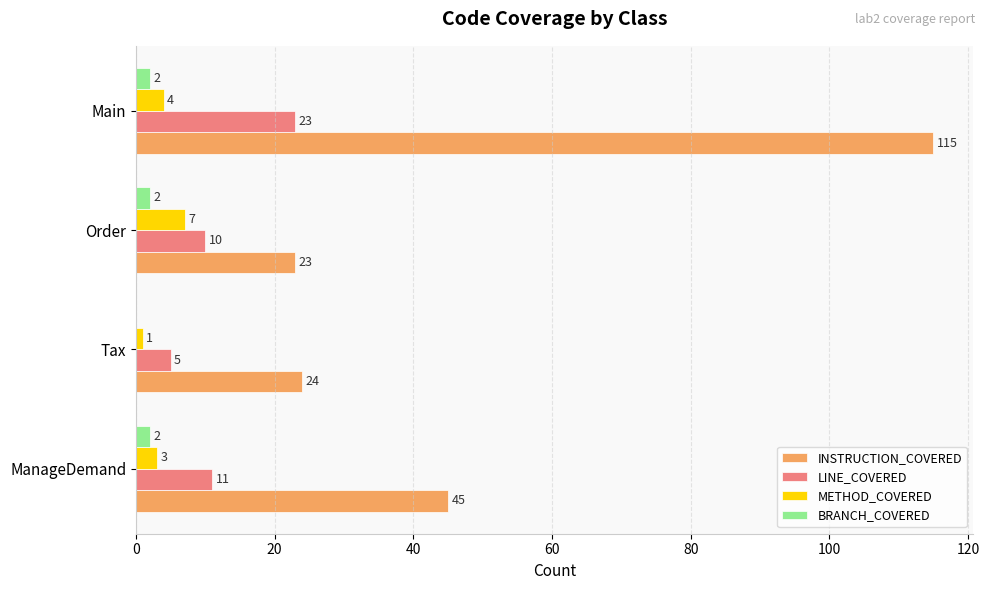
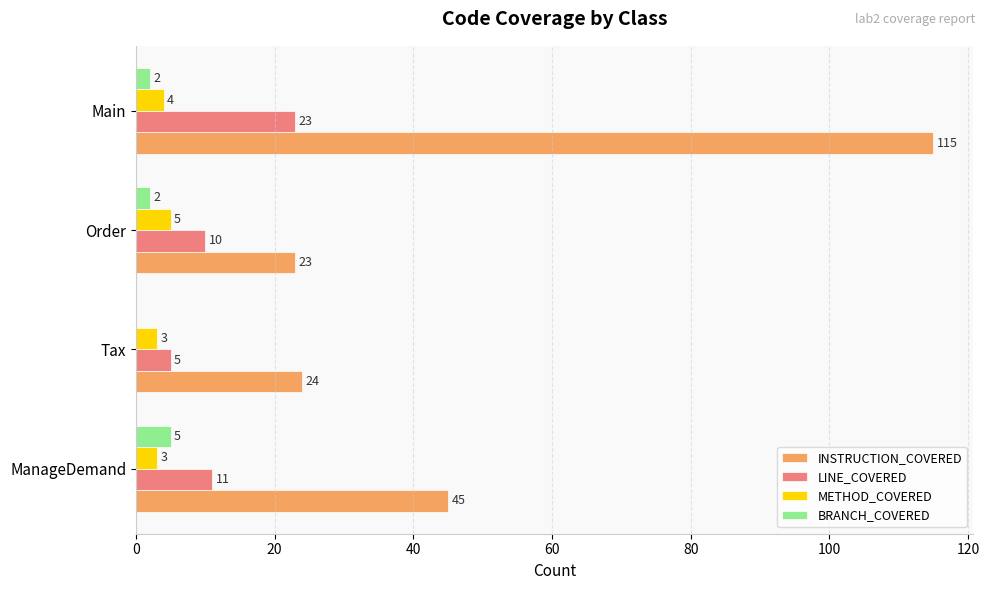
  {
    "METHOD_COVERED": {
      "Main": 4,
-     "Order": 7,
-     "Tax": 1,
+     "Order": 5,
+     "Tax": 3,
      "ManageDemand": 3
    },
    "BRANCH_COVERED": {
      "Main": 2,
      "Order": 2,
-     "ManageDemand": 2
+     "ManageDemand": 5
    }
  }
